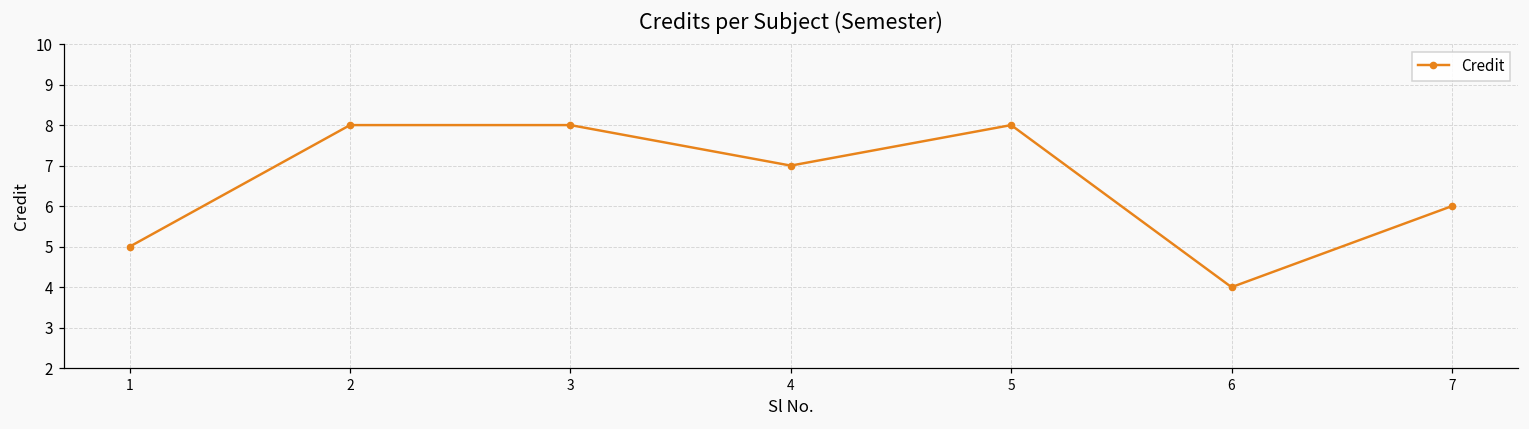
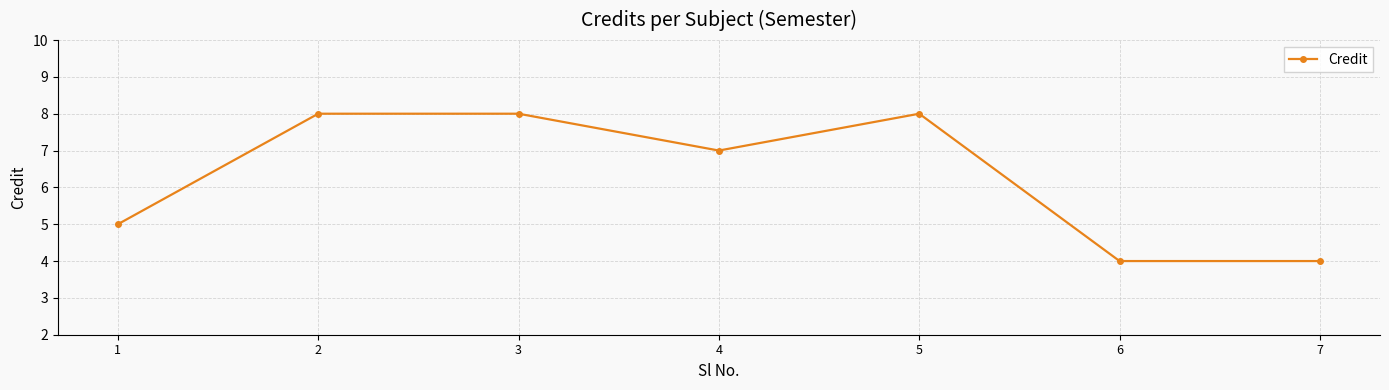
  {
    "1": 5,
    "2": 8,
    "3": 8,
    "4": 7,
    "5": 8,
    "6": 4,
-   "7": 6
+   "7": 4
  }
